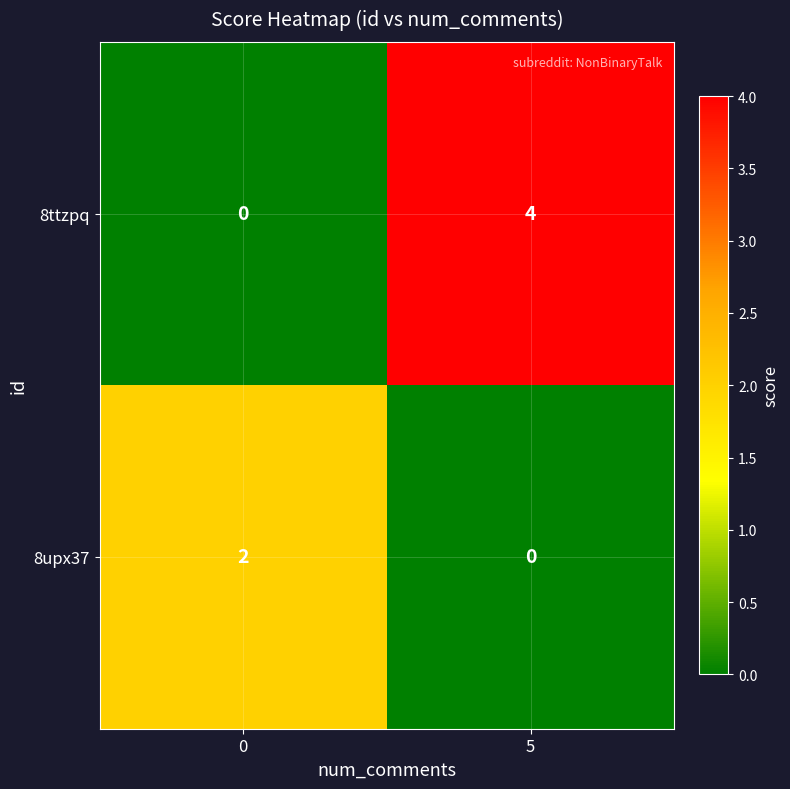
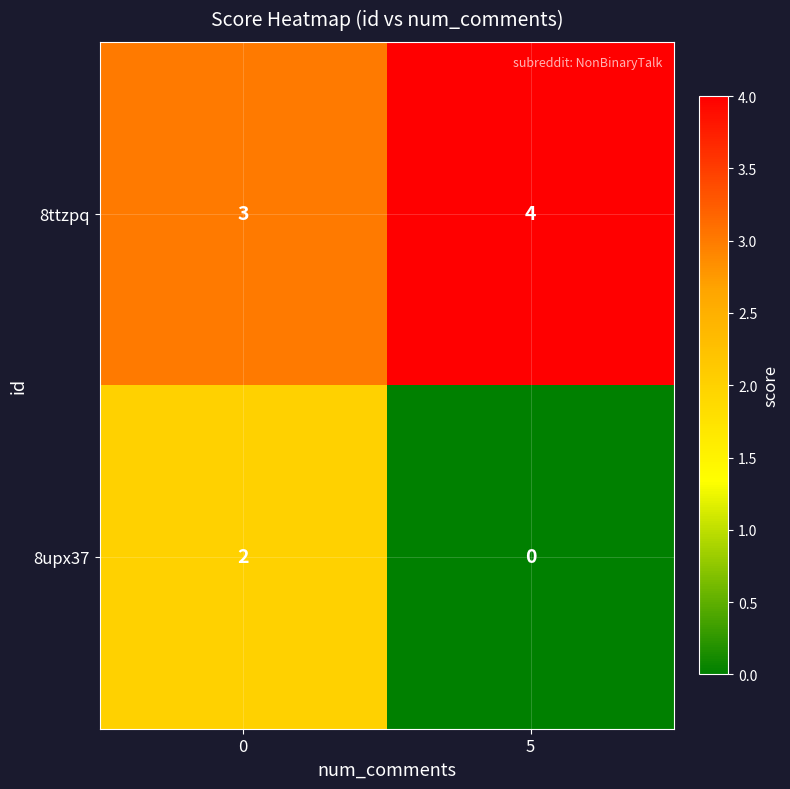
  {
    "8ttzpq": {
-     "0": 0
+     "0": 3
    },
    "8upx37": {
      "0": 2,
      "5": 0
    }
  }
